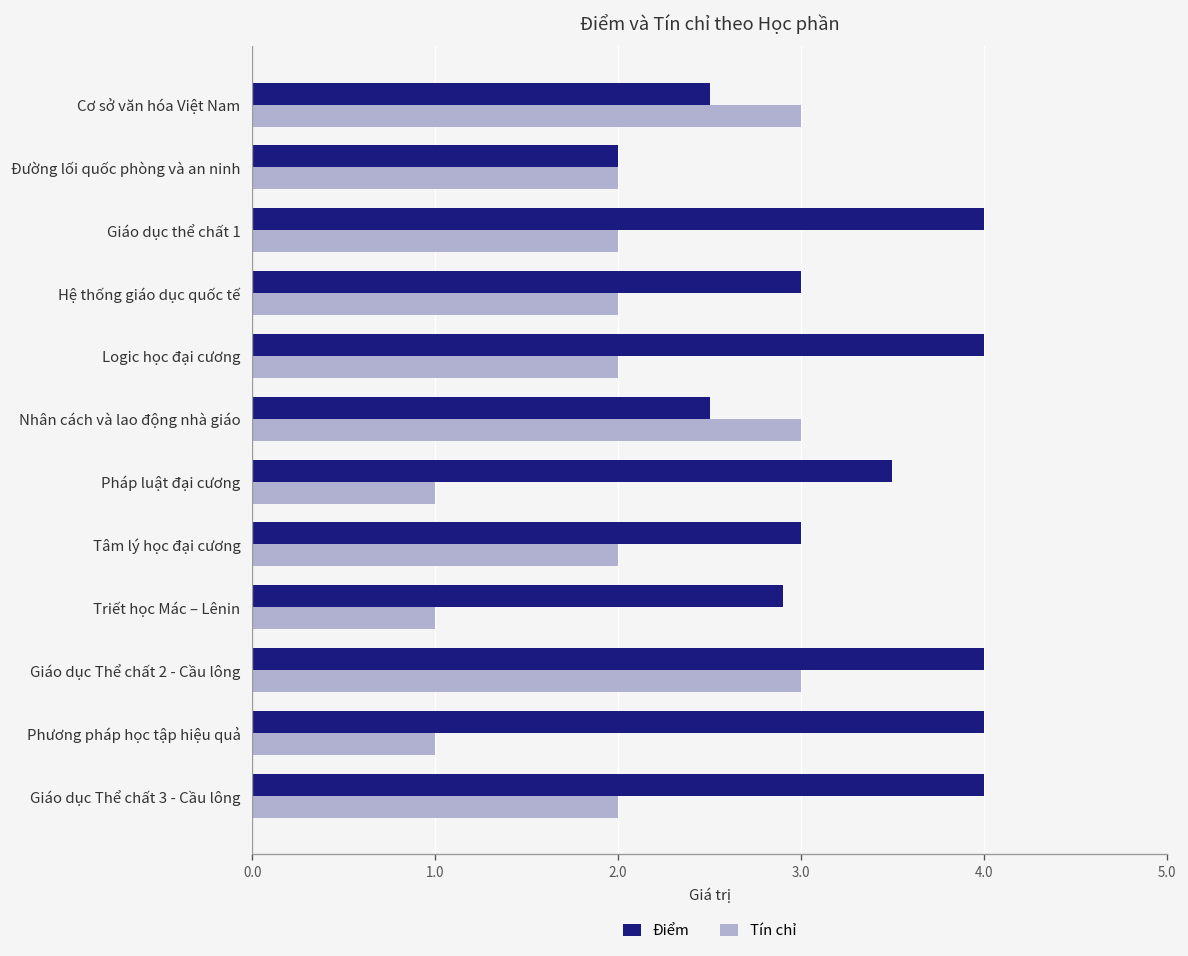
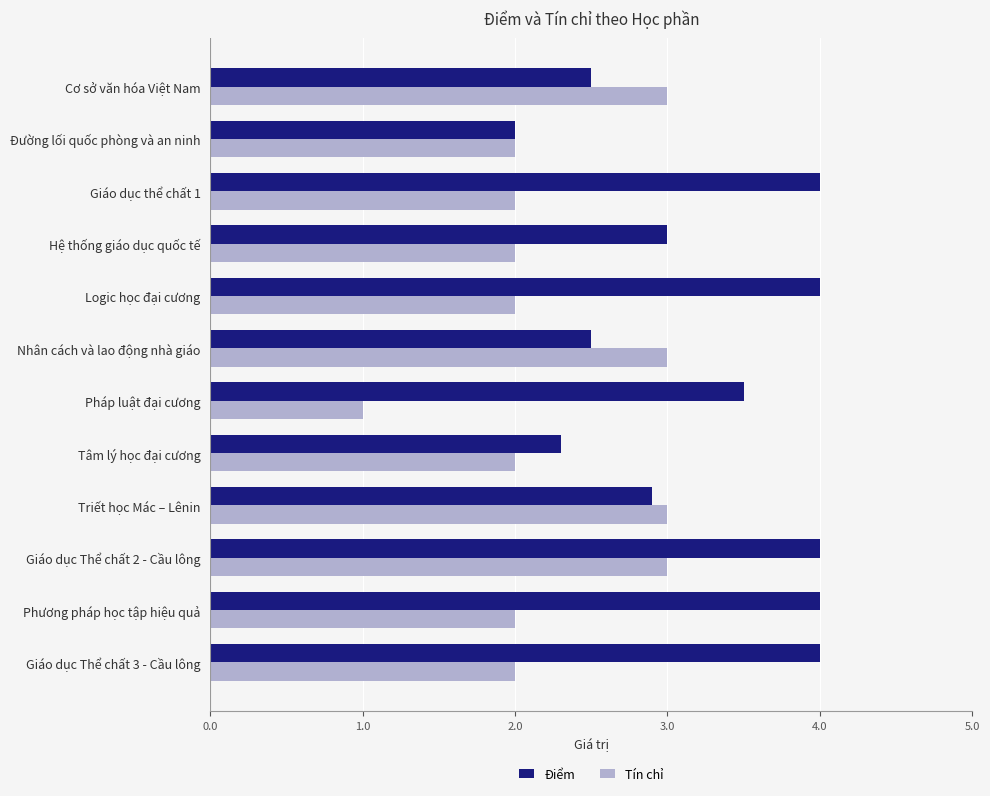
  {
    "Điểm": {
      "Cơ sở văn hóa Việt Nam": 2.5,
      "Đường lối quốc phòng và an ninh": 2.0,
      "Giáo dục thể chất 1": 4.0,
      "Hệ thống giáo dục quốc tế": 3.0,
      "Logic học đại cương": 4.0,
      "Nhân cách và lao động nhà giáo": 2.5,
      "Pháp luật đại cương": 3.5,
-     "Tâm lý học đại cương": 3.0,
+     "Tâm lý học đại cương": 2.3,
      "Triết học Mác – Lênin": 2.9,
      "Giáo dục Thể chất 2 - Cầu lông": 4.0,
      "Phương pháp học tập hiệu quả": 4.0,
      "Giáo dục Thể chất 3 - Cầu lông": 4.0
    },
    "Tín chỉ": {
      "Cơ sở văn hóa Việt Nam": 3,
      "Đường lối quốc phòng và an ninh": 2,
      "Giáo dục thể chất 1": 2,
      "Hệ thống giáo dục quốc tế": 2,
      "Logic học đại cương": 2,
      "Nhân cách và lao động nhà giáo": 3,
      "Pháp luật đại cương": 1,
      "Tâm lý học đại cương": 2,
-     "Triết học Mác – Lênin": 1,
+     "Triết học Mác – Lênin": 3,
      "Giáo dục Thể chất 2 - Cầu lông": 3,
-     "Phương pháp học tập hiệu quả": 1,
+     "Phương pháp học tập hiệu quả": 2,
      "Giáo dục Thể chất 3 - Cầu lông": 2
    }
  }
